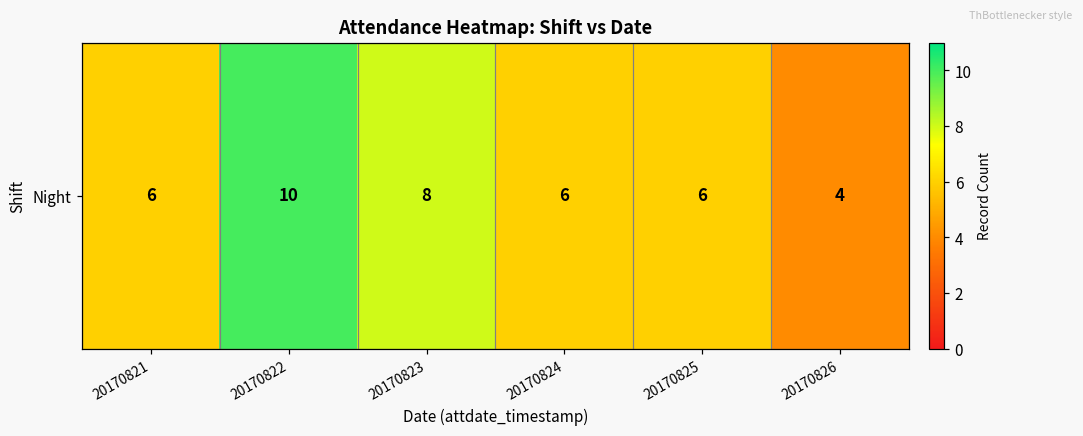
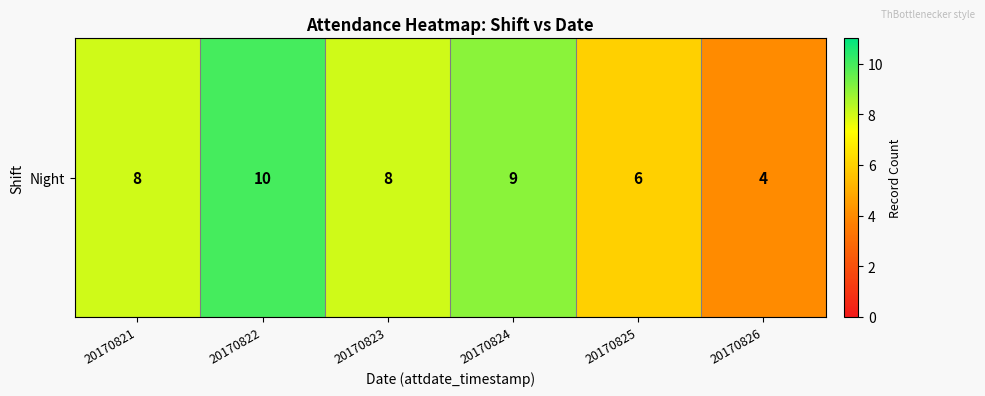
  {
    "Night": {
-     "20170821": 6,
+     "20170821": 8,
      "20170822": 10,
      "20170823": 8,
-     "20170824": 6,
+     "20170824": 9,
      "20170825": 6,
      "20170826": 4
    }
  }
